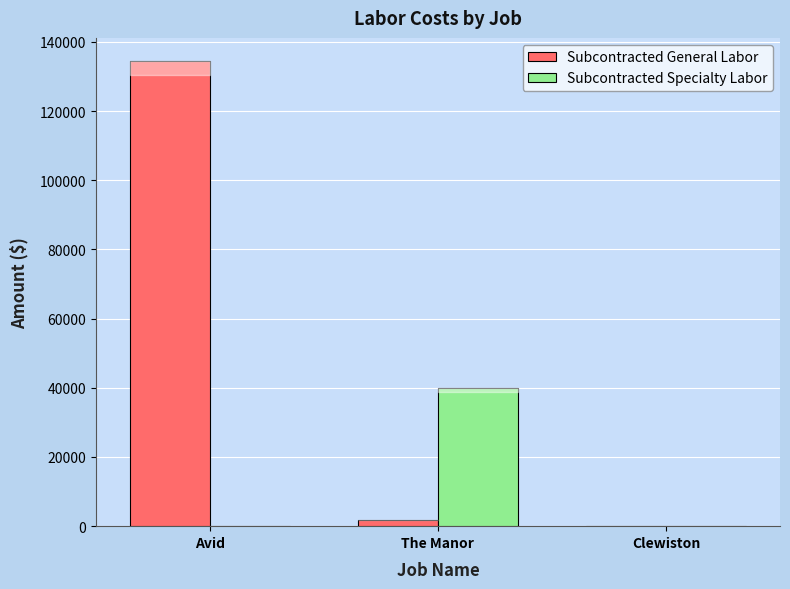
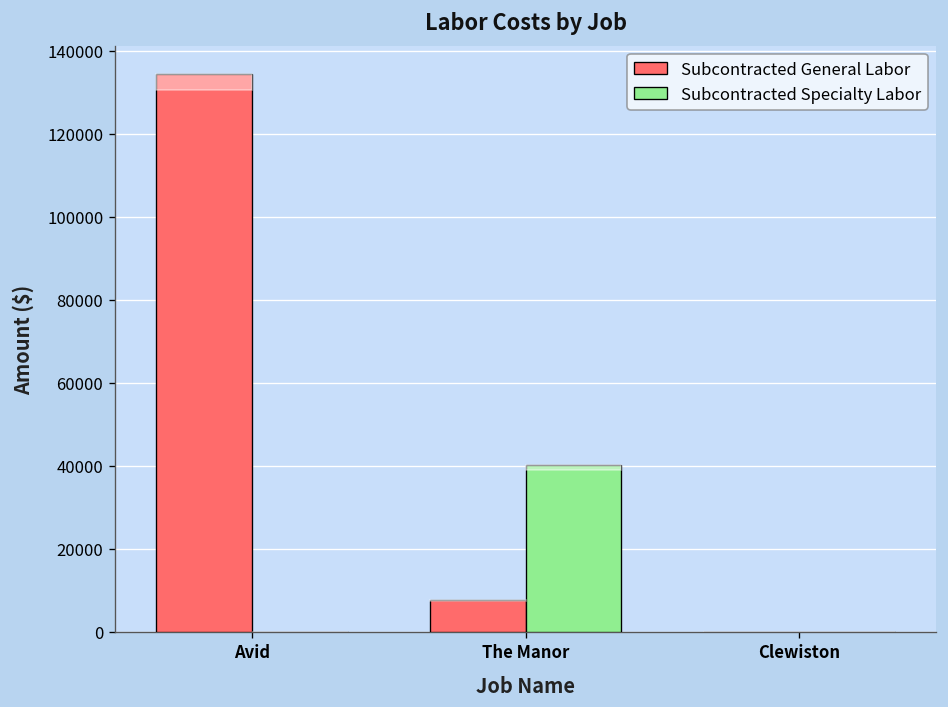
  {
    "Subcontracted General Labor": {
      "Avid": 134000,
-     "The Manor": 2000,
+     "The Manor": 8000,
      "Clewiston": 0
    },
    "Subcontracted Specialty Labor": {
      "Avid": 0,
      "The Manor": 40000,
      "Clewiston": 0
    }
  }
